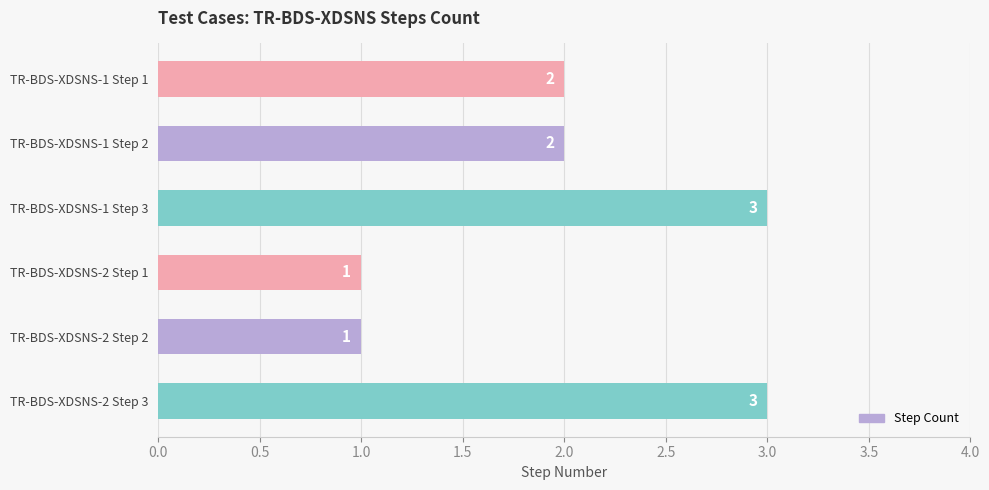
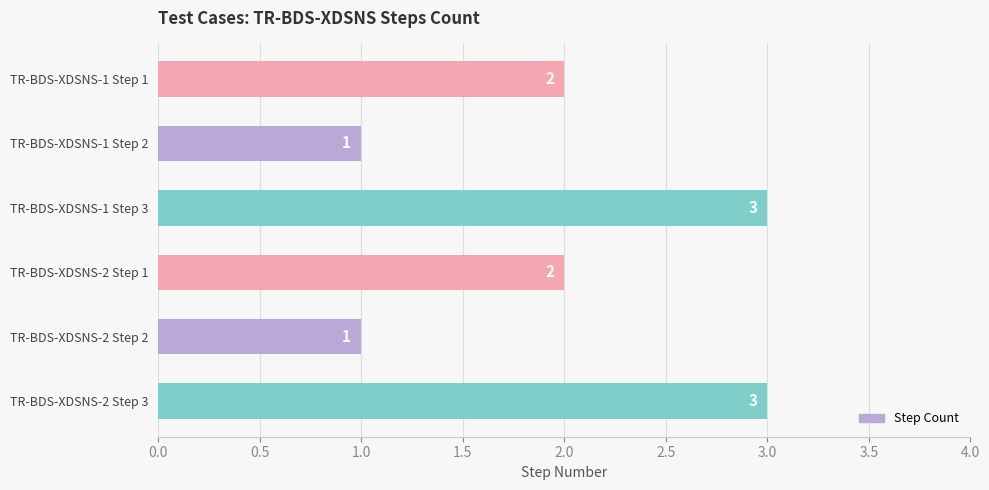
  {
    "TR-BDS-XDSNS-1 Step 1": 2,
-   "TR-BDS-XDSNS-1 Step 2": 2,
+   "TR-BDS-XDSNS-1 Step 2": 1,
    "TR-BDS-XDSNS-1 Step 3": 3,
-   "TR-BDS-XDSNS-2 Step 1": 1,
+   "TR-BDS-XDSNS-2 Step 1": 2,
    "TR-BDS-XDSNS-2 Step 2": 1,
    "TR-BDS-XDSNS-2 Step 3": 3
  }
